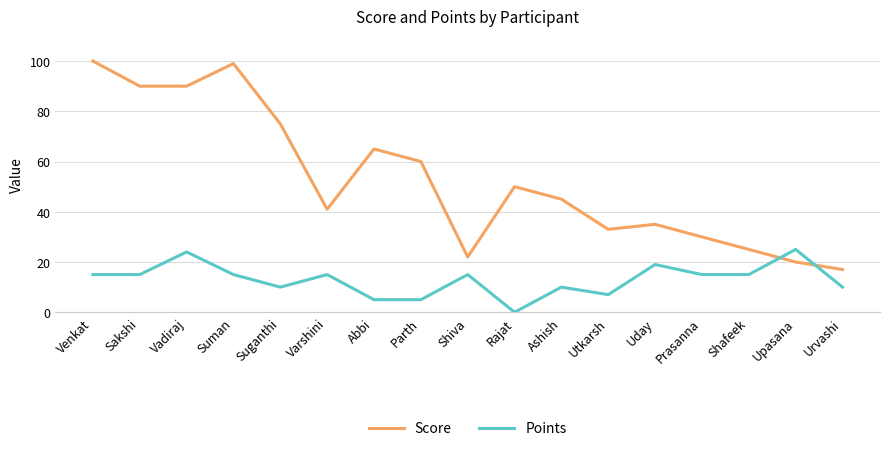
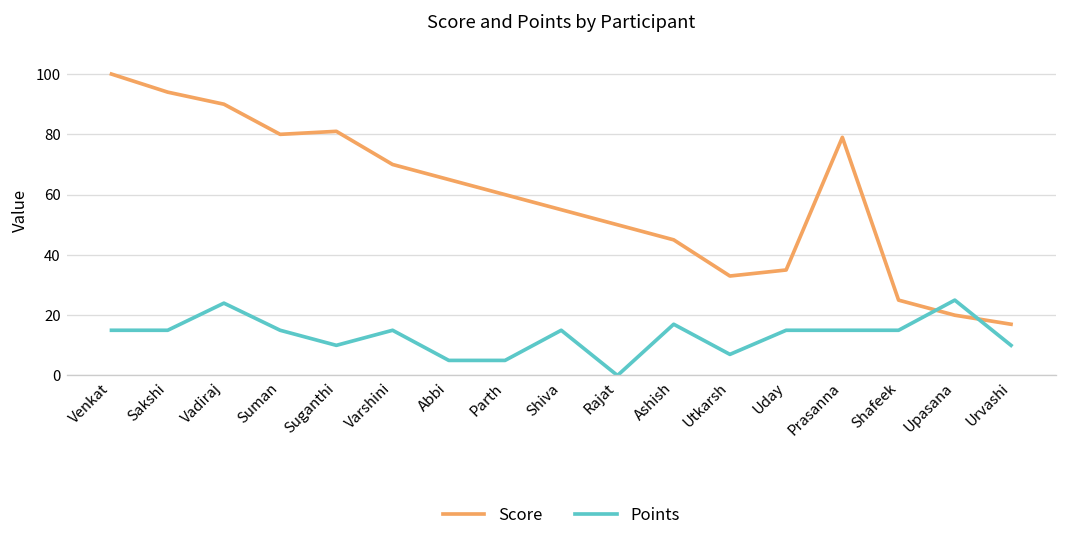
  {
    "Score": {
      "Venkat": 100,
-     "Sakshi": 90,
+     "Sakshi": 94,
      "Vadiraj": 90,
-     "Suman": 99,
-     "Suganthi": 75,
-     "Varshini": 41,
+     "Suman": 80,
+     "Suganthi": 81,
+     "Varshini": 70,
      "Abbi": 65,
      "Parth": 60,
-     "Shiva": 22,
+     "Shiva": 55,
      "Rajat": 50,
      "Ashish": 45,
      "Utkarsh": 33,
      "Uday": 35,
-     "Prasanna": 30,
+     "Prasanna": 79,
      "Shafeek": 25,
      "Upasana": 20,
      "Urvashi": 17
    },
    "Points": {
      "Venkat": 15,
      "Sakshi": 15,
      "Vadiraj": 24,
      "Suman": 15,
      "Suganthi": 10,
      "Varshini": 15,
      "Abbi": 5,
      "Parth": 5,
      "Shiva": 15,
      "Rajat": 0,
-     "Ashish": 10,
+     "Ashish": 17,
      "Utkarsh": 7,
-     "Uday": 19,
+     "Uday": 15,
      "Prasanna": 15,
      "Shafeek": 15,
      "Upasana": 25,
      "Urvashi": 10
    }
  }
